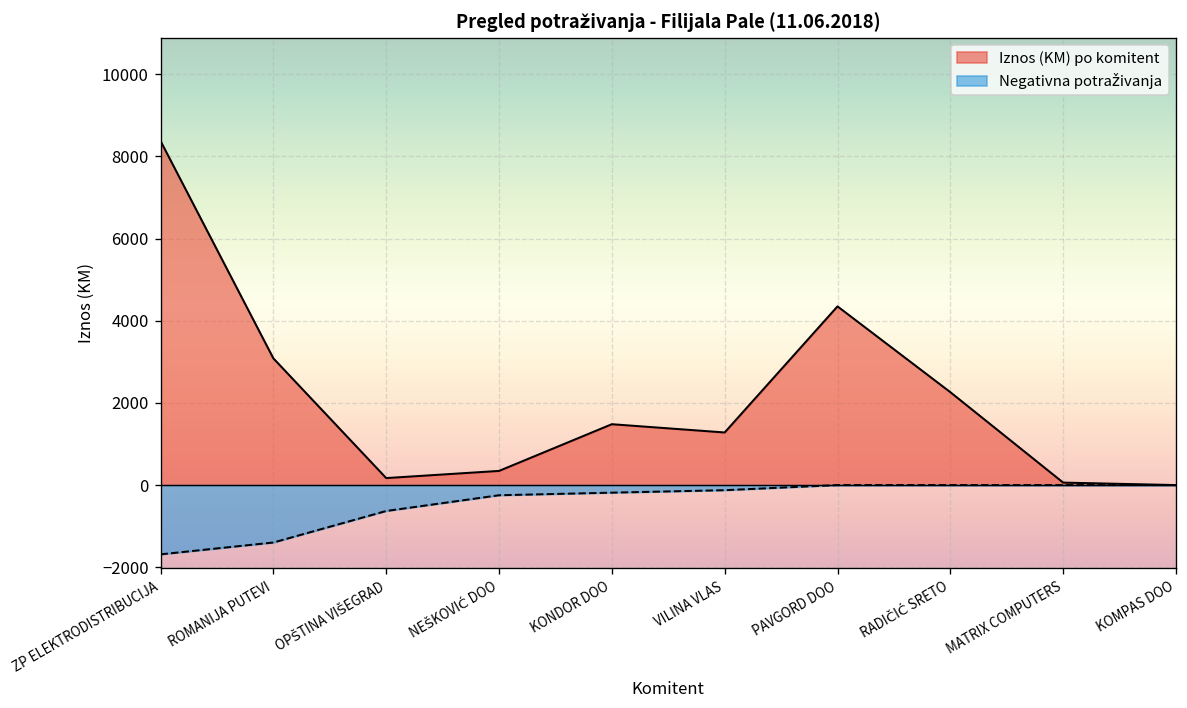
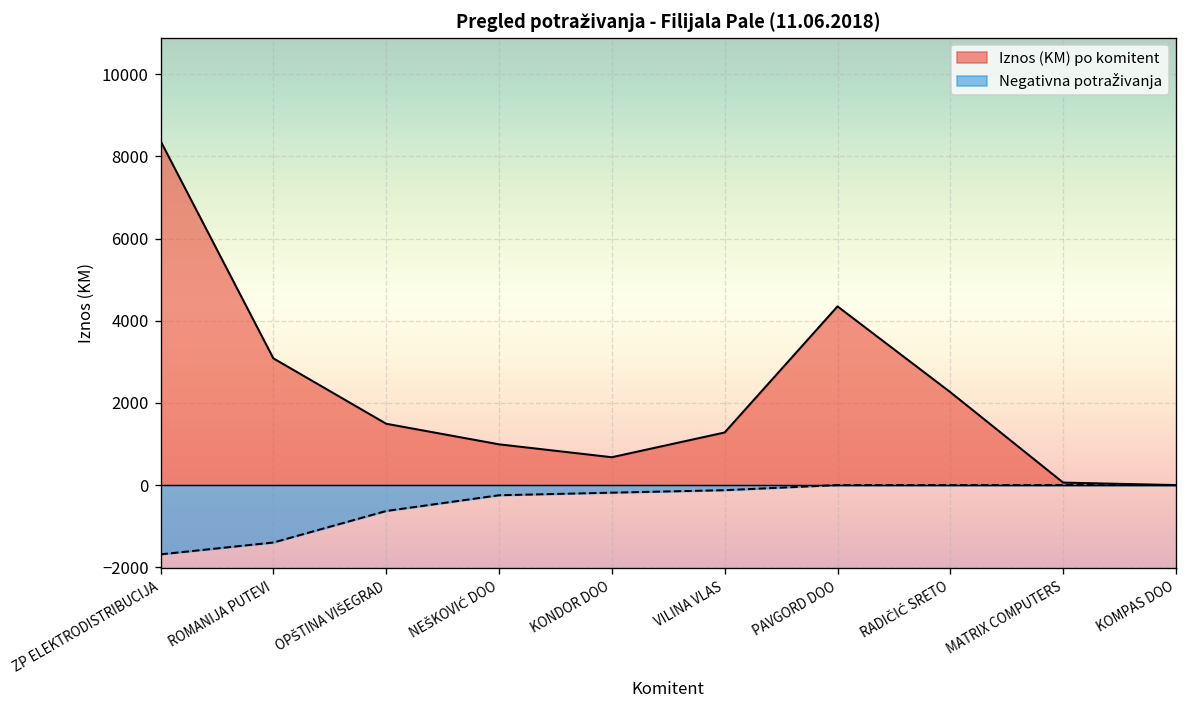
  {
    "Iznos (KM) po komitent": {
      "ZP ELEKTRODISTRIBUCIJA": 8400,
      "ROMANIJA PUTEVI": 3100,
-     "OPŠTINA VIŠEGRAD": 200,
-     "NEŠKOVIĆ DOO": 300,
-     "KONDOR DOO": 1500,
+     "OPŠTINA VIŠEGRAD": 1500,
+     "NEŠKOVIĆ DOO": 1000,
+     "KONDOR DOO": 700,
      "VILINA VLAS": 1300,
      "PAVGORD DOO": 4400,
      "RADIČIĆ SRETO": 2300
    }
  }
